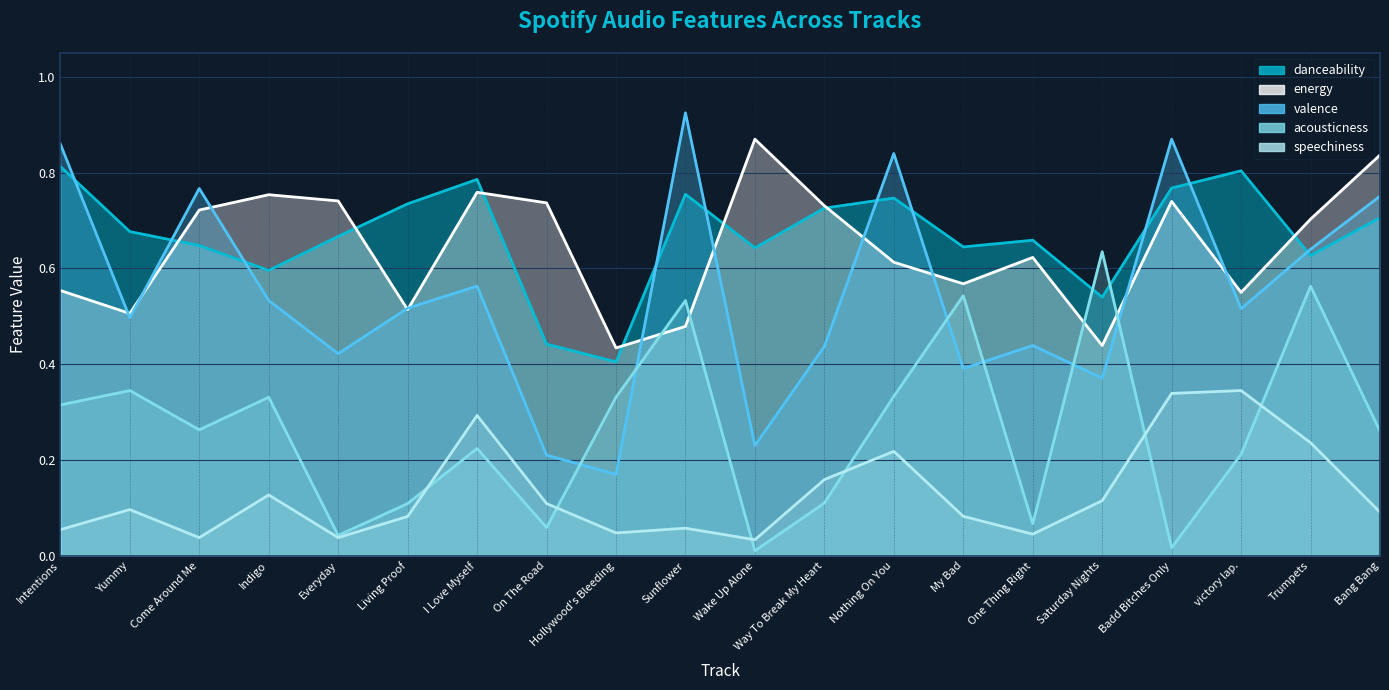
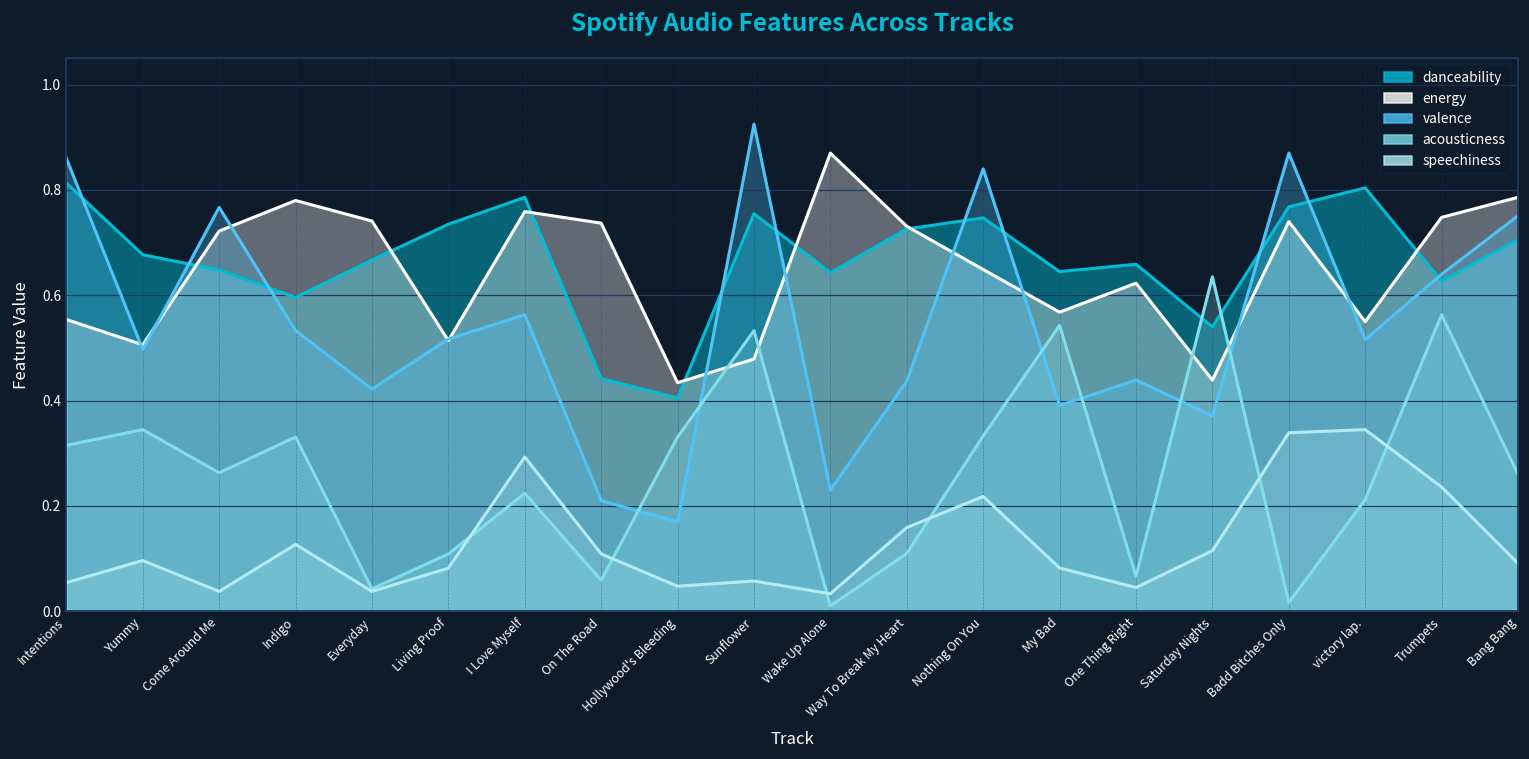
  {
    "energy": {
      "Intentions": 0.55,
      "Yummy": 0.51,
      "Come Around Me": 0.72,
-     "Indigo": 0.75,
+     "Indigo": 0.78,
      "Everyday": 0.74,
      "I Love Myself": 0.76,
      "On The Road": 0.74,
      "Hollywood's Bleeding": 0.43,
      "Sunflower": 0.48,
      "Wake Up Alone": 0.87,
-     "Nothing On You": 0.61,
+     "Nothing On You": 0.65,
      "My Bad": 0.57,
      "One Thing Right": 0.62,
      "Saturday Nights": 0.44,
      "Badd Bitches Only": 0.74,
      "victory lap.": 0.55,
-     "Trumpets": 0.70,
-     "Bang Bang": 0.84
+     "Trumpets": 0.75,
+     "Bang Bang": 0.79
    }
  }
